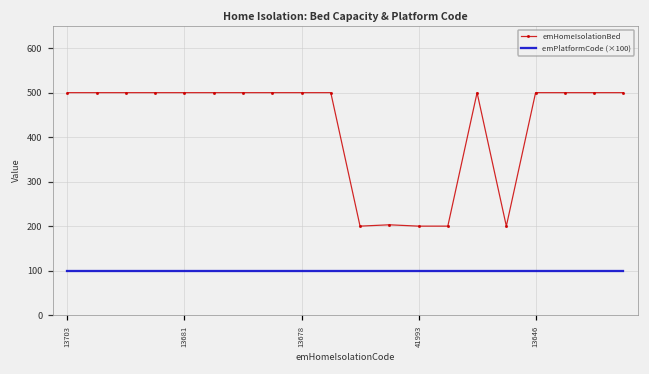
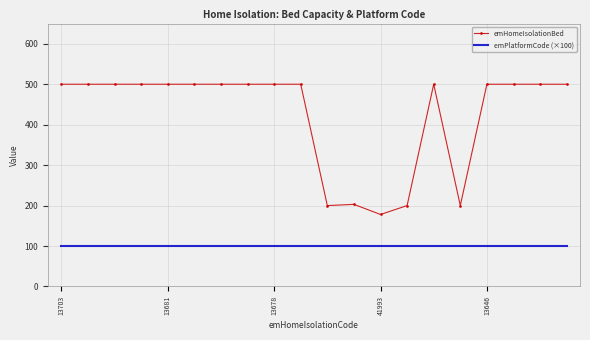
  {
    "emHomeIsolationBed": {
      "13703": 500,
      "13681": 500,
      "13678": 500,
-     "41993": 200,
+     "41993": 180,
      "13646": 500
    },
    "emPlatformCode (×100)": {
      "13703": 100,
      "13681": 100,
      "13678": 100,
      "41993": 100,
      "13646": 100
    }
  }
